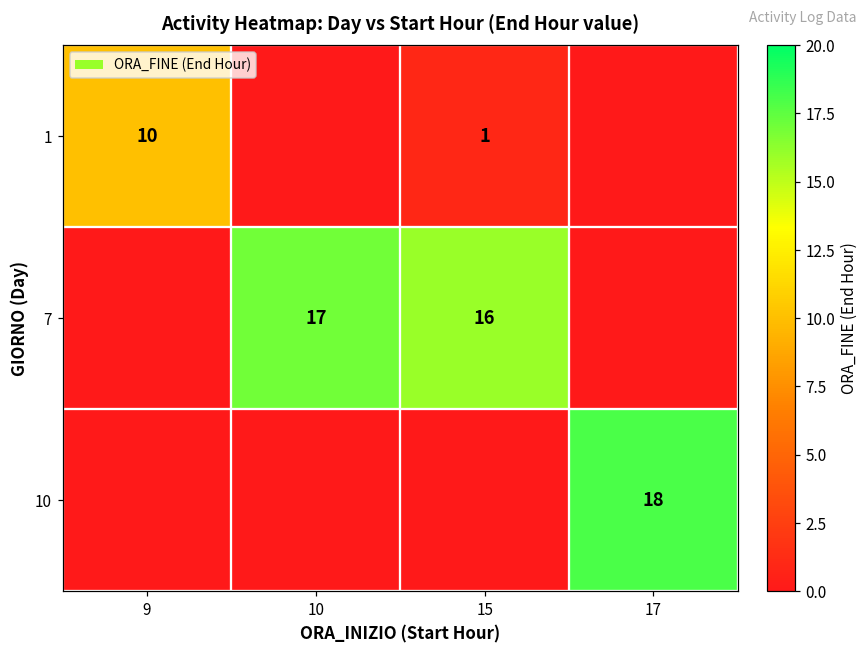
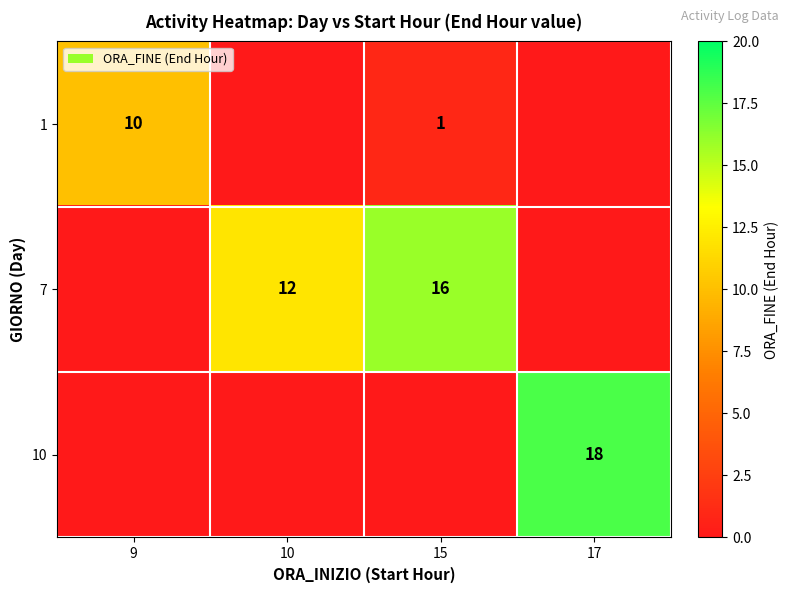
  {
    "1": {
      "9": 10,
      "15": 1
    },
    "7": {
-     "10": 17,
+     "10": 12,
      "15": 16
    },
    "10": {
      "17": 18
    }
  }
